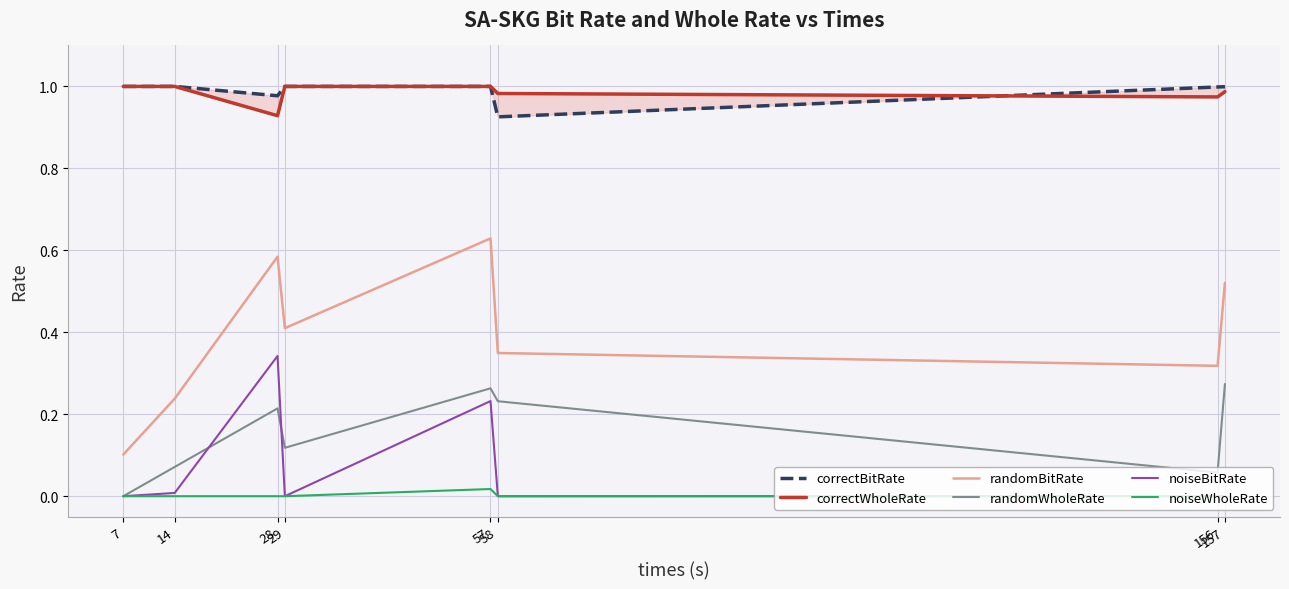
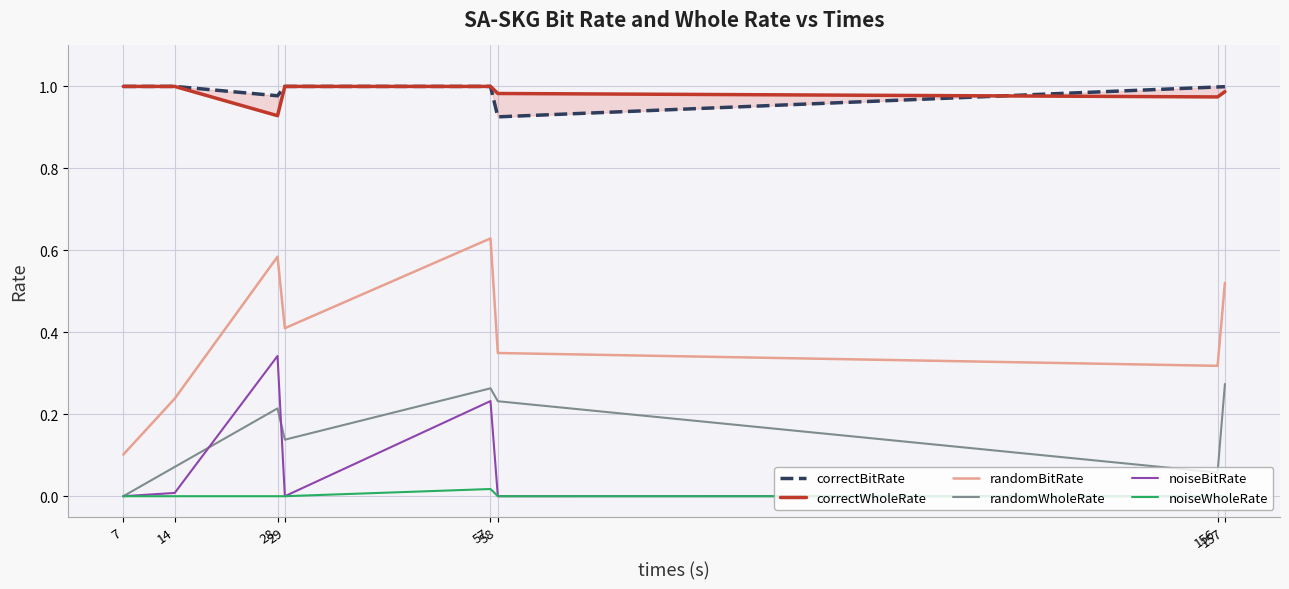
  {
    "correctBitRate": {
      "58": 0.93
    },
    "randomBitRate": {
      "7": 0.10,
      "14": 0.24,
      "28": 0.58,
      "29": 0.41,
      "57": 0.63,
      "58": 0.35,
      "156": 0.32,
      "157": 0.52
    },
    "randomWholeRate": {
      "14": 0.07,
      "28": 0.21,
-     "29": 0.12,
+     "29": 0.14,
      "57": 0.26,
      "58": 0.23,
      "157": 0.27
    },
    "noiseBitRate": {
      "14": 0.01,
      "28": 0.34,
      "57": 0.23
    },
    "noiseWholeRate": {
      "14": 0.00,
      "28": 0.00,
      "57": 0.02
    }
  }
